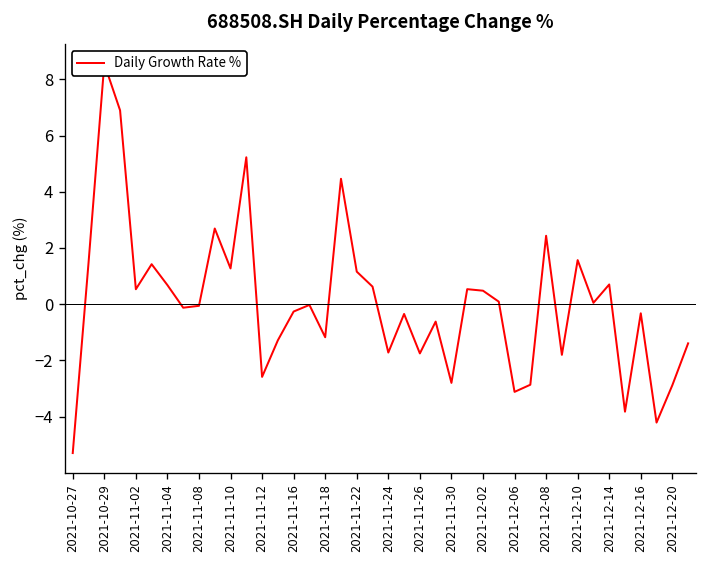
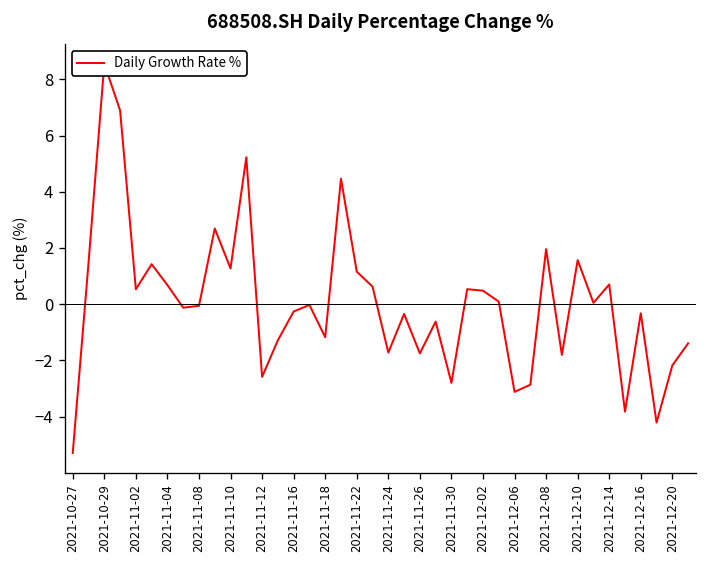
  {
    "2021-10-27": -5.3,
    "2021-11-02": 0.5,
    "2021-11-04": 0.7,
    "2021-11-08": -0.1,
    "2021-11-10": 1.3,
    "2021-11-12": -2.6,
    "2021-11-16": -0.3,
    "2021-11-18": -1.2,
    "2021-11-22": 1.2,
    "2021-11-24": -1.7,
    "2021-11-26": -1.8,
    "2021-11-30": -2.8,
    "2021-12-02": 0.5,
    "2021-12-06": -3.1,
-   "2021-12-08": 2.4,
+   "2021-12-08": 2.0,
    "2021-12-10": 1.6,
    "2021-12-14": 0.7,
    "2021-12-16": -0.3,
-   "2021-12-20": -2.9
+   "2021-12-20": -2.2
  }
